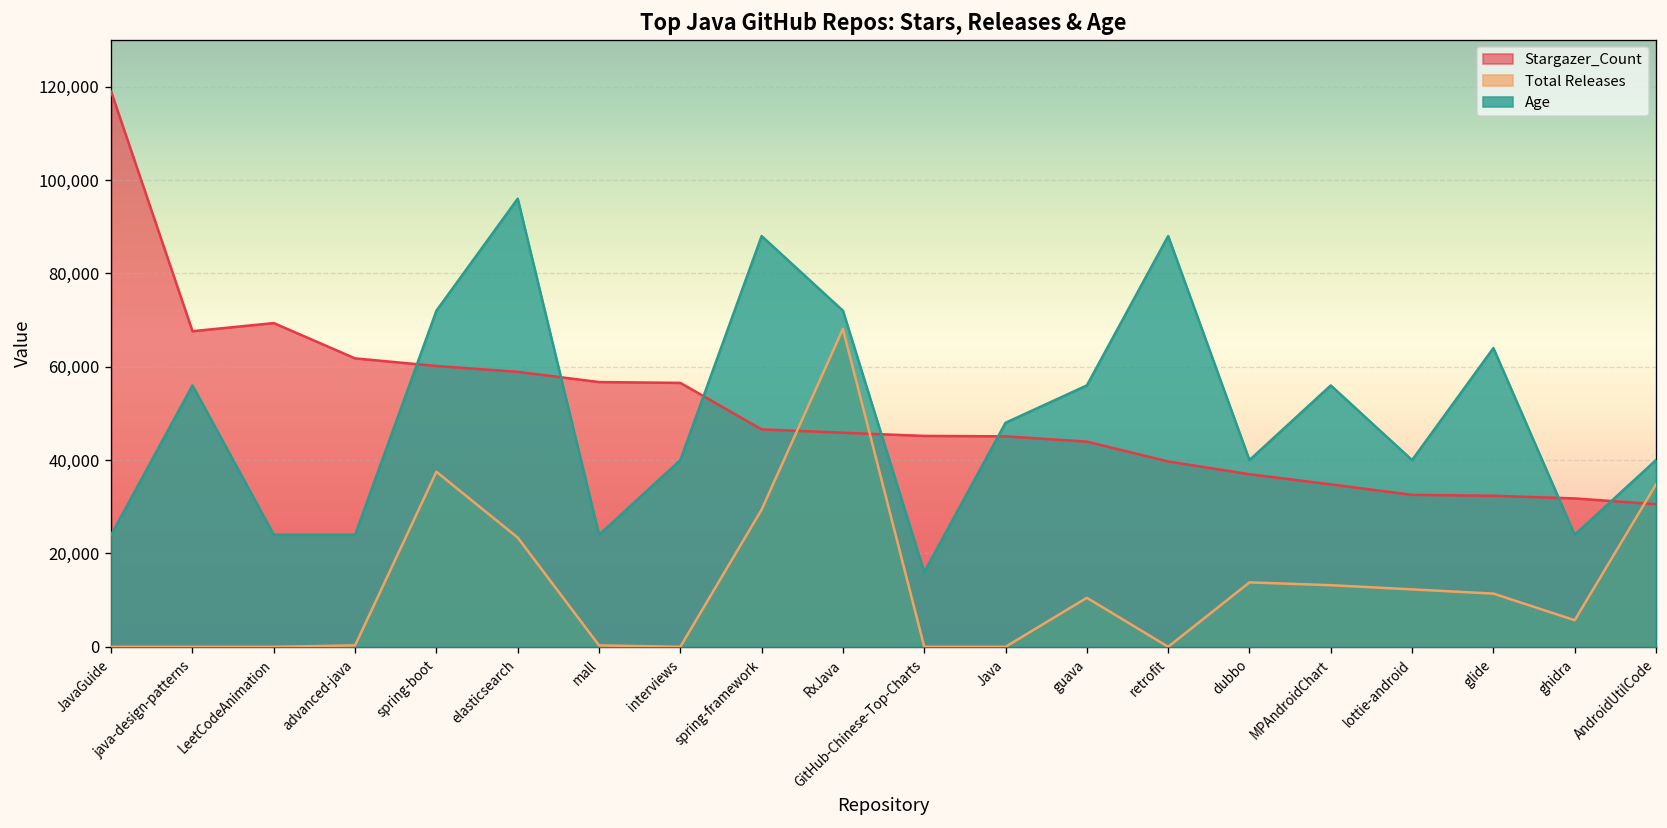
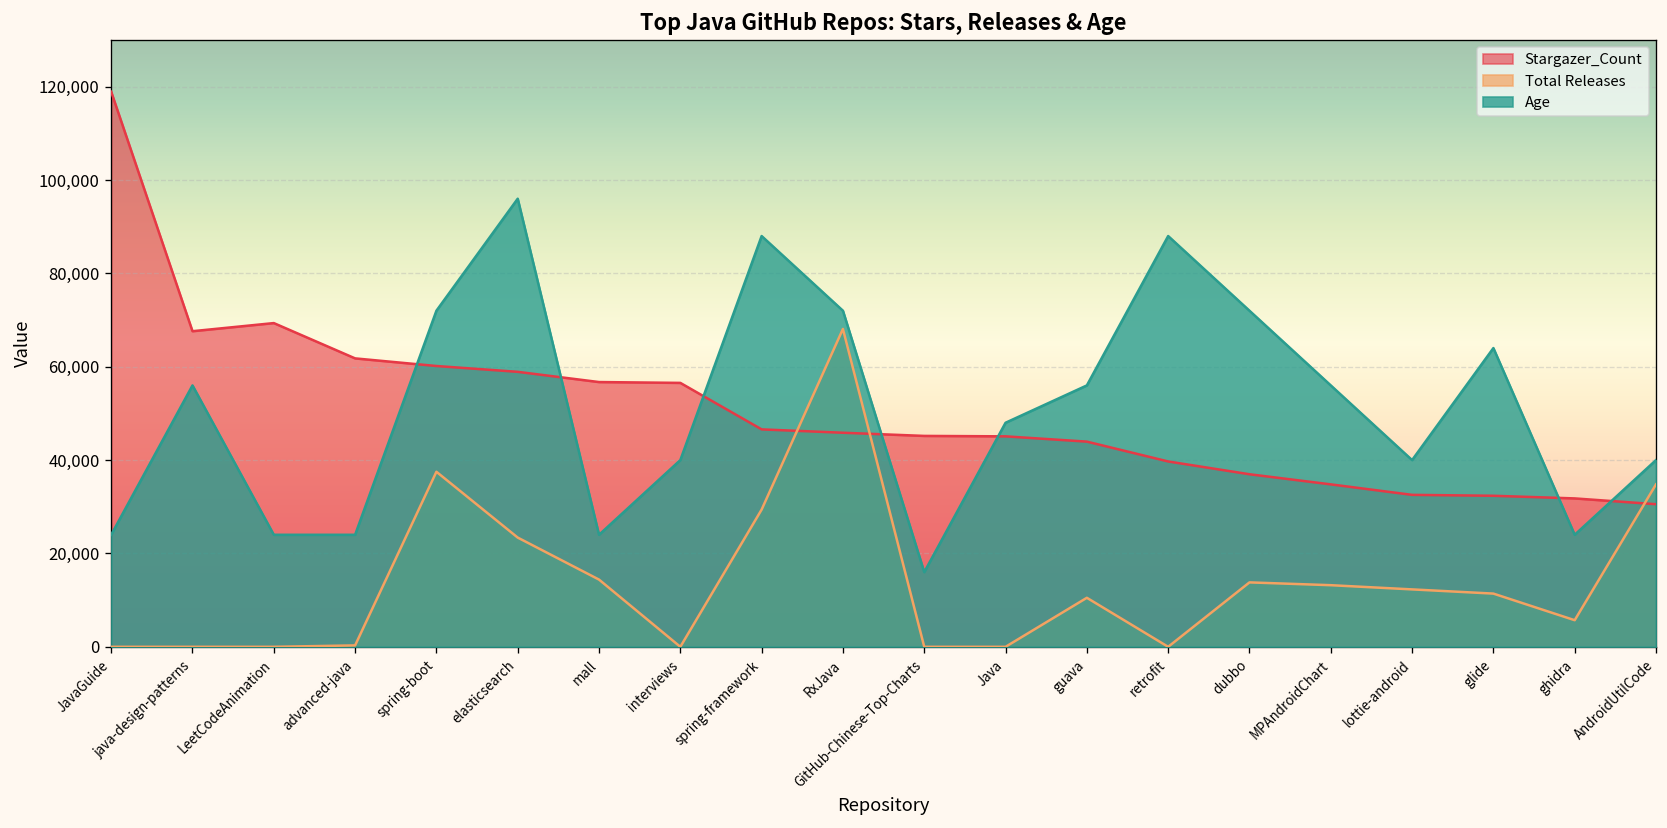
  {
    "Stargazer_Count": {
      "JavaGuide": "119,000",
      "java-design-patterns": "68,000",
      "LeetCodeAnimation": "69,000",
      "advanced-java": "62,000",
      "spring-boot": "60,000",
      "elasticsearch": "59,000",
      "mall": "57,000",
      "interviews": "57,000",
      "spring-framework": "47,000",
      "RxJava": "46,000",
      "GitHub-Chinese-Top-Charts": "45,000",
      "Java": "45,000",
      "guava": "44,000",
      "retrofit": "40,000",
      "dubbo": "37,000",
      "MPAndroidChart": "35,000",
      "lottie-android": "33,000",
      "glide": "32,000",
      "ghidra": "32,000",
      "AndroidUtilCode": "31,000"
    },
    "Total Releases": {
      "JavaGuide": "0",
      "java-design-patterns": "0",
      "LeetCodeAnimation": "0",
      "advanced-java": "0",
      "spring-boot": "38,000",
      "elasticsearch": "23,000",
-     "mall": "0",
+     "mall": "14,000",
      "interviews": "0",
      "spring-framework": "29,000",
      "RxJava": "68,000",
      "GitHub-Chinese-Top-Charts": "0",
      "Java": "0",
      "guava": "11,000",
      "retrofit": "0",
      "dubbo": "14,000",
      "MPAndroidChart": "13,000",
      "lottie-android": "12,000",
      "glide": "11,000",
      "ghidra": "6,000",
      "AndroidUtilCode": "35,000"
    },
    "Age": {
      "JavaGuide": "24,000",
      "java-design-patterns": "56,000",
      "LeetCodeAnimation": "24,000",
      "advanced-java": "24,000",
      "spring-boot": "72,000",
      "elasticsearch": "96,000",
      "mall": "24,000",
      "interviews": "40,000",
      "spring-framework": "88,000",
      "RxJava": "72,000",
      "GitHub-Chinese-Top-Charts": "16,000",
      "Java": "48,000",
      "guava": "56,000",
      "retrofit": "88,000",
-     "dubbo": "40,000",
+     "dubbo": "72,000",
      "MPAndroidChart": "56,000",
      "lottie-android": "40,000",
      "glide": "64,000",
      "ghidra": "24,000",
      "AndroidUtilCode": "40,000"
    }
  }
